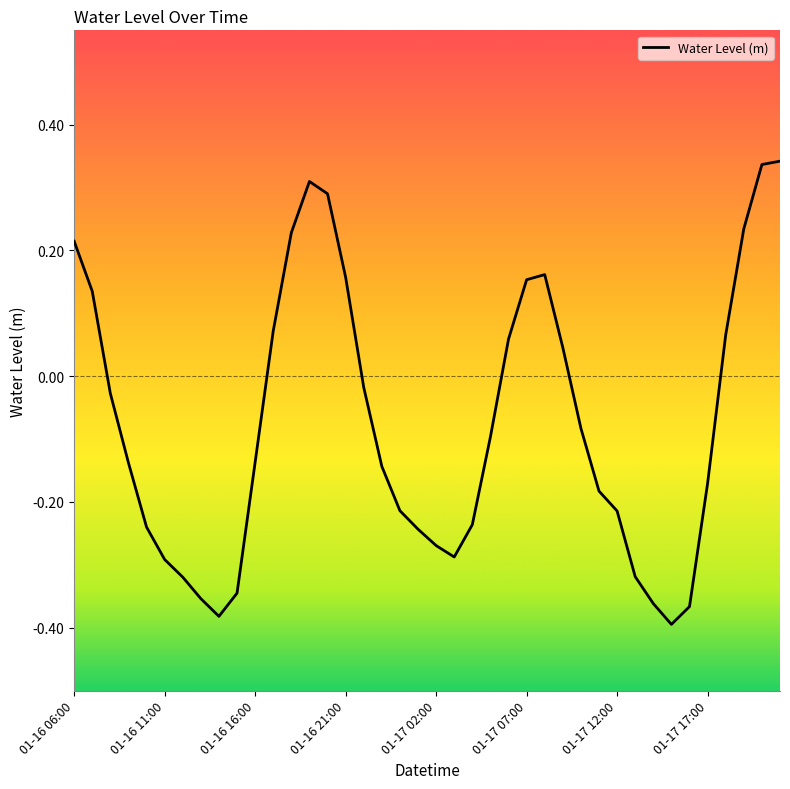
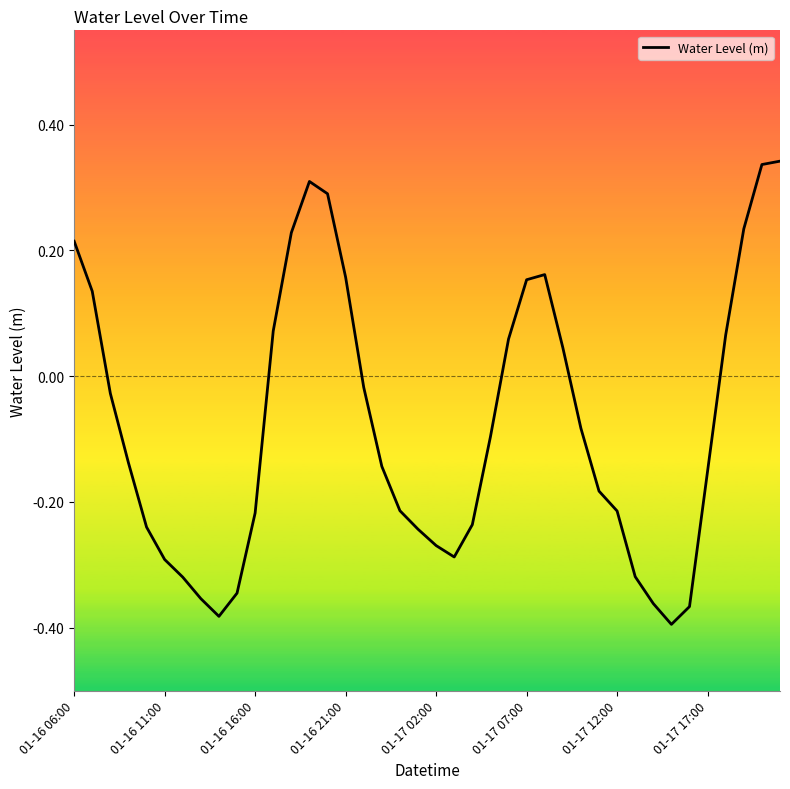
  {
    "01-16 06:00": 0.21,
    "01-16 11:00": -0.29,
-   "01-16 16:00": -0.14,
+   "01-16 16:00": -0.22,
    "01-16 21:00": 0.16,
    "01-17 02:00": -0.27,
    "01-17 07:00": 0.15,
    "01-17 12:00": -0.21,
-   "01-17 17:00": -0.17
+   "01-17 17:00": -0.15
  }
